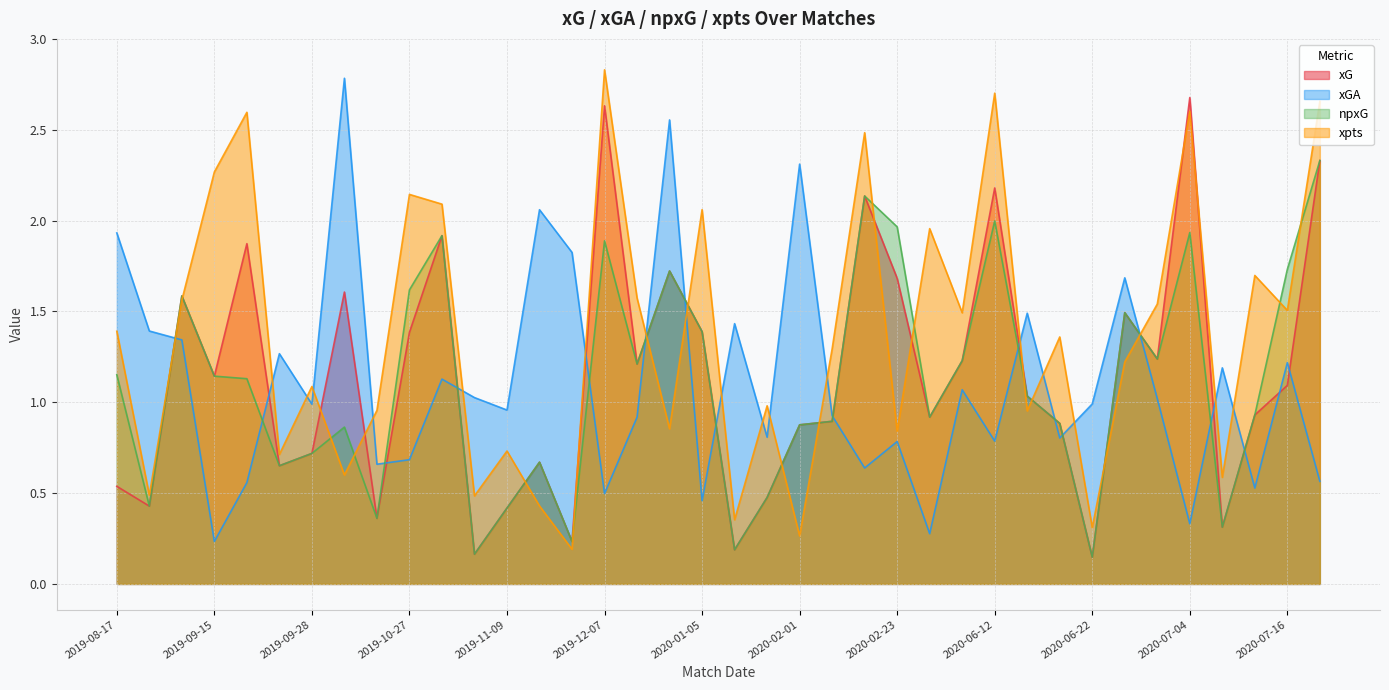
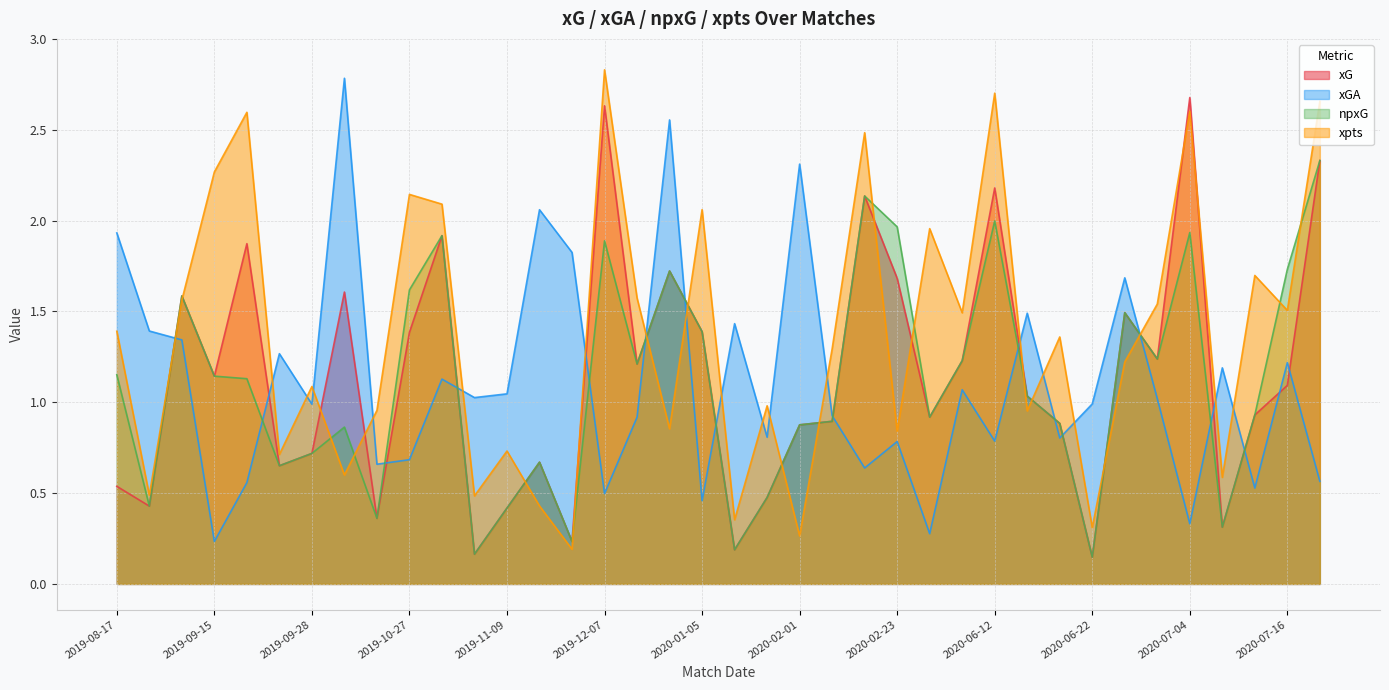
  {
    "xG": {
      "2019-08-17": 0.54,
      "2019-10-27": 1.38,
      "2019-12-07": 2.63,
      "2020-02-23": 1.68,
      "2020-06-12": 2.18,
      "2020-07-04": 2.68,
      "2020-07-16": 1.09
    },
    "xGA": {
      "2019-08-17": 1.93,
      "2019-09-15": 0.23,
      "2019-09-28": 0.99,
      "2019-10-27": 0.68,
-     "2019-11-09": 0.96,
+     "2019-11-09": 1.05,
      "2019-12-07": 0.50,
      "2020-01-05": 0.46,
      "2020-02-01": 2.31,
      "2020-02-23": 0.78,
      "2020-06-12": 0.79,
      "2020-06-22": 0.99,
      "2020-07-04": 0.33,
      "2020-07-16": 1.22
    },
    "npxG": {
      "2019-08-17": 1.15,
      "2019-10-27": 1.62,
      "2019-12-07": 1.89,
      "2020-02-23": 1.97,
      "2020-06-12": 2.00,
      "2020-07-04": 1.93,
      "2020-07-16": 1.73
    },
    "xpts": {
      "2019-08-17": 1.39,
      "2019-09-15": 2.27,
      "2019-09-28": 1.09,
      "2019-10-27": 2.14,
      "2019-11-09": 0.73,
      "2019-12-07": 2.83,
      "2020-01-05": 2.06,
      "2020-02-01": 0.26,
      "2020-02-23": 0.84,
      "2020-06-12": 2.70,
      "2020-06-22": 0.31,
      "2020-07-04": 2.60,
      "2020-07-16": 1.51
    }
  }
